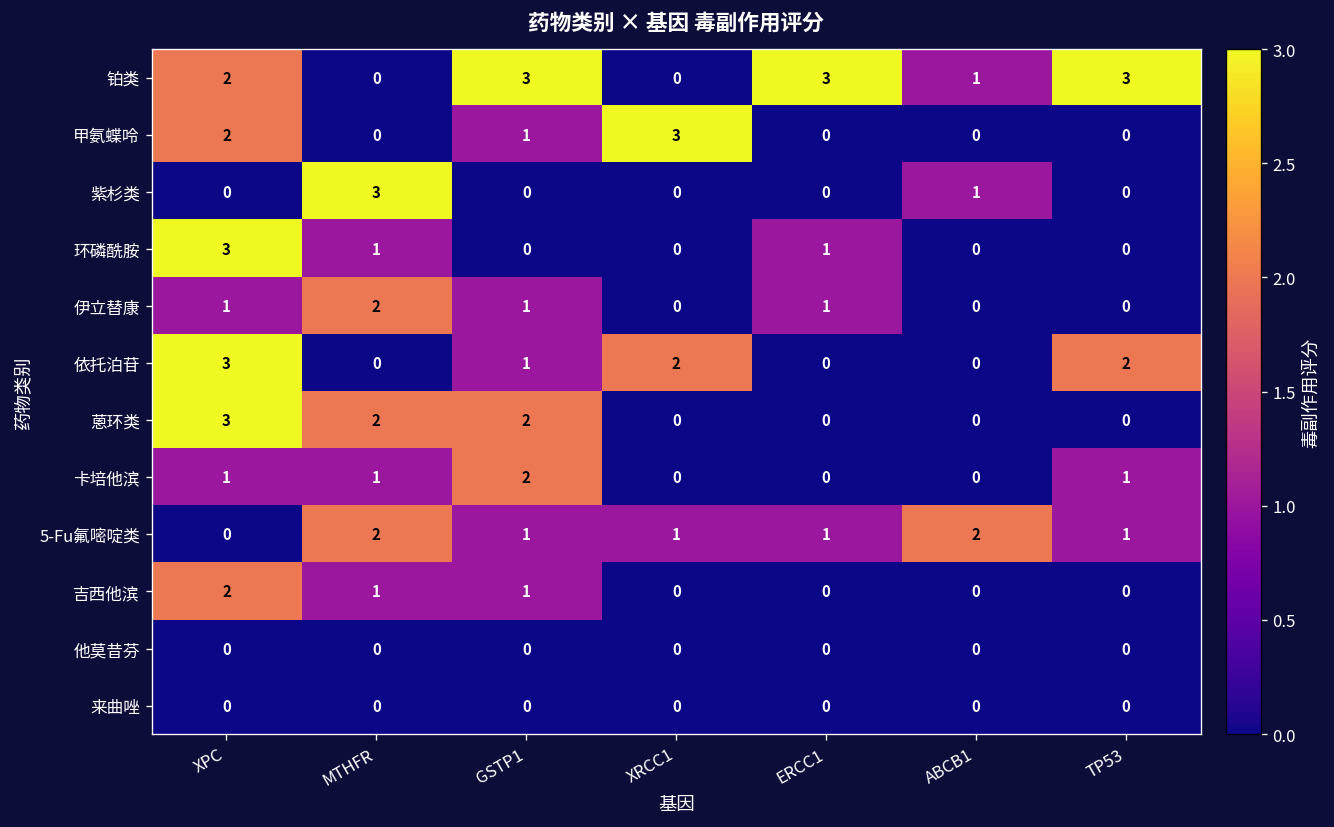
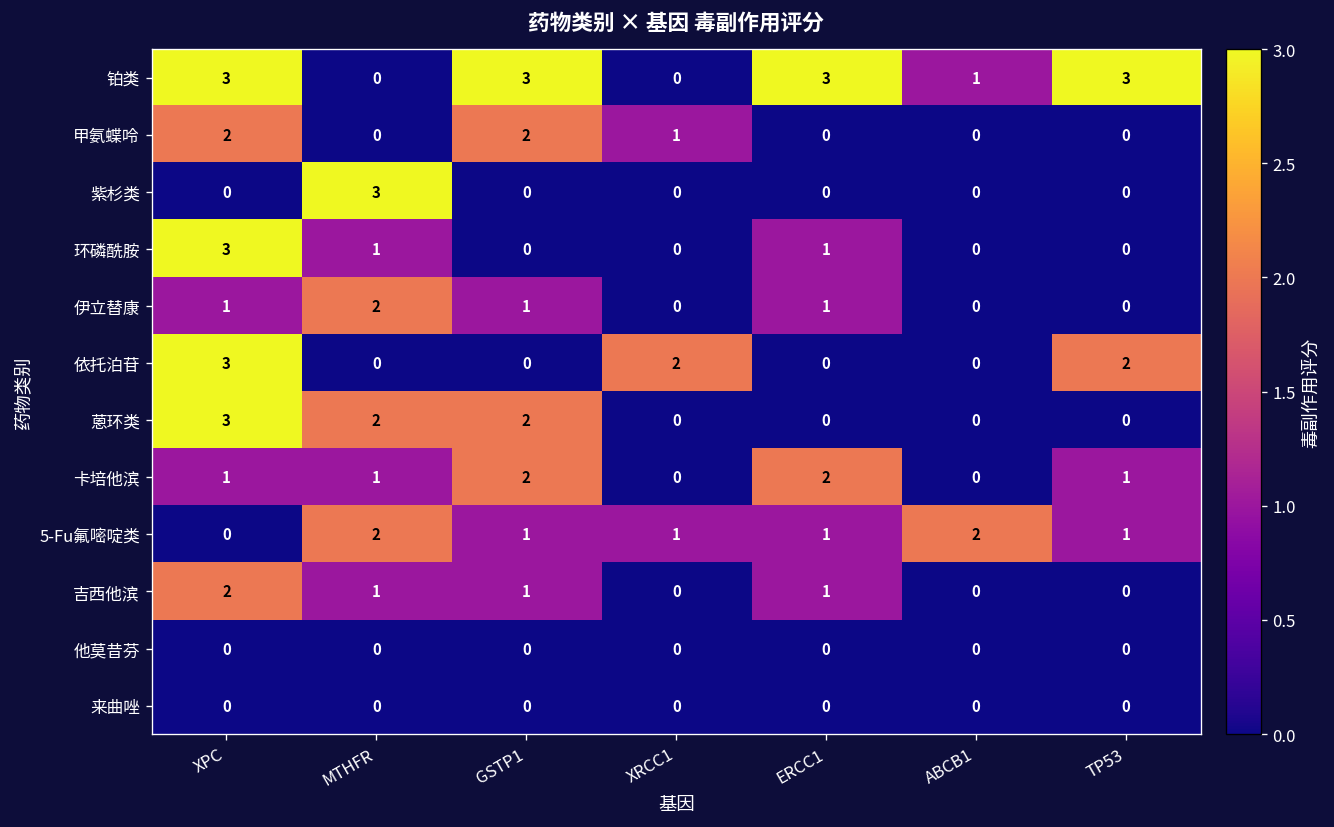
  {
    "铂类": {
-     "XPC": 2,
+     "XPC": 3,
      "MTHFR": 0,
      "GSTP1": 3,
      "XRCC1": 0,
      "ERCC1": 3,
      "ABCB1": 1,
      "TP53": 3
    },
    "甲氨蝶呤": {
      "XPC": 2,
      "MTHFR": 0,
-     "GSTP1": 1,
-     "XRCC1": 3,
+     "GSTP1": 2,
+     "XRCC1": 1,
      "ERCC1": 0,
      "ABCB1": 0,
      "TP53": 0
    },
    "紫杉类": {
      "XPC": 0,
      "MTHFR": 3,
      "GSTP1": 0,
      "XRCC1": 0,
      "ERCC1": 0,
-     "ABCB1": 1,
+     "ABCB1": 0,
      "TP53": 0
    },
    "环磷酰胺": {
      "XPC": 3,
      "MTHFR": 1,
      "GSTP1": 0,
      "XRCC1": 0,
      "ERCC1": 1,
      "ABCB1": 0,
      "TP53": 0
    },
    "伊立替康": {
      "XPC": 1,
      "MTHFR": 2,
      "GSTP1": 1,
      "XRCC1": 0,
      "ERCC1": 1,
      "ABCB1": 0,
      "TP53": 0
    },
    "依托泊苷": {
      "XPC": 3,
      "MTHFR": 0,
-     "GSTP1": 1,
+     "GSTP1": 0,
      "XRCC1": 2,
      "ERCC1": 0,
      "ABCB1": 0,
      "TP53": 2
    },
    "蒽环类": {
      "XPC": 3,
      "MTHFR": 2,
      "GSTP1": 2,
      "XRCC1": 0,
      "ERCC1": 0,
      "ABCB1": 0,
      "TP53": 0
    },
    "卡培他滨": {
      "XPC": 1,
      "MTHFR": 1,
      "GSTP1": 2,
      "XRCC1": 0,
-     "ERCC1": 0,
+     "ERCC1": 2,
      "ABCB1": 0,
      "TP53": 1
    },
    "5-Fu氟嘧啶类": {
      "XPC": 0,
      "MTHFR": 2,
      "GSTP1": 1,
      "XRCC1": 1,
      "ERCC1": 1,
      "ABCB1": 2,
      "TP53": 1
    },
    "吉西他滨": {
      "XPC": 2,
      "MTHFR": 1,
      "GSTP1": 1,
      "XRCC1": 0,
-     "ERCC1": 0,
+     "ERCC1": 1,
      "ABCB1": 0,
      "TP53": 0
    },
    "他莫昔芬": {
      "XPC": 0,
      "MTHFR": 0,
      "GSTP1": 0,
      "XRCC1": 0,
      "ERCC1": 0,
      "ABCB1": 0,
      "TP53": 0
    },
    "来曲唑": {
      "XPC": 0,
      "MTHFR": 0,
      "GSTP1": 0,
      "XRCC1": 0,
      "ERCC1": 0,
      "ABCB1": 0,
      "TP53": 0
    }
  }
